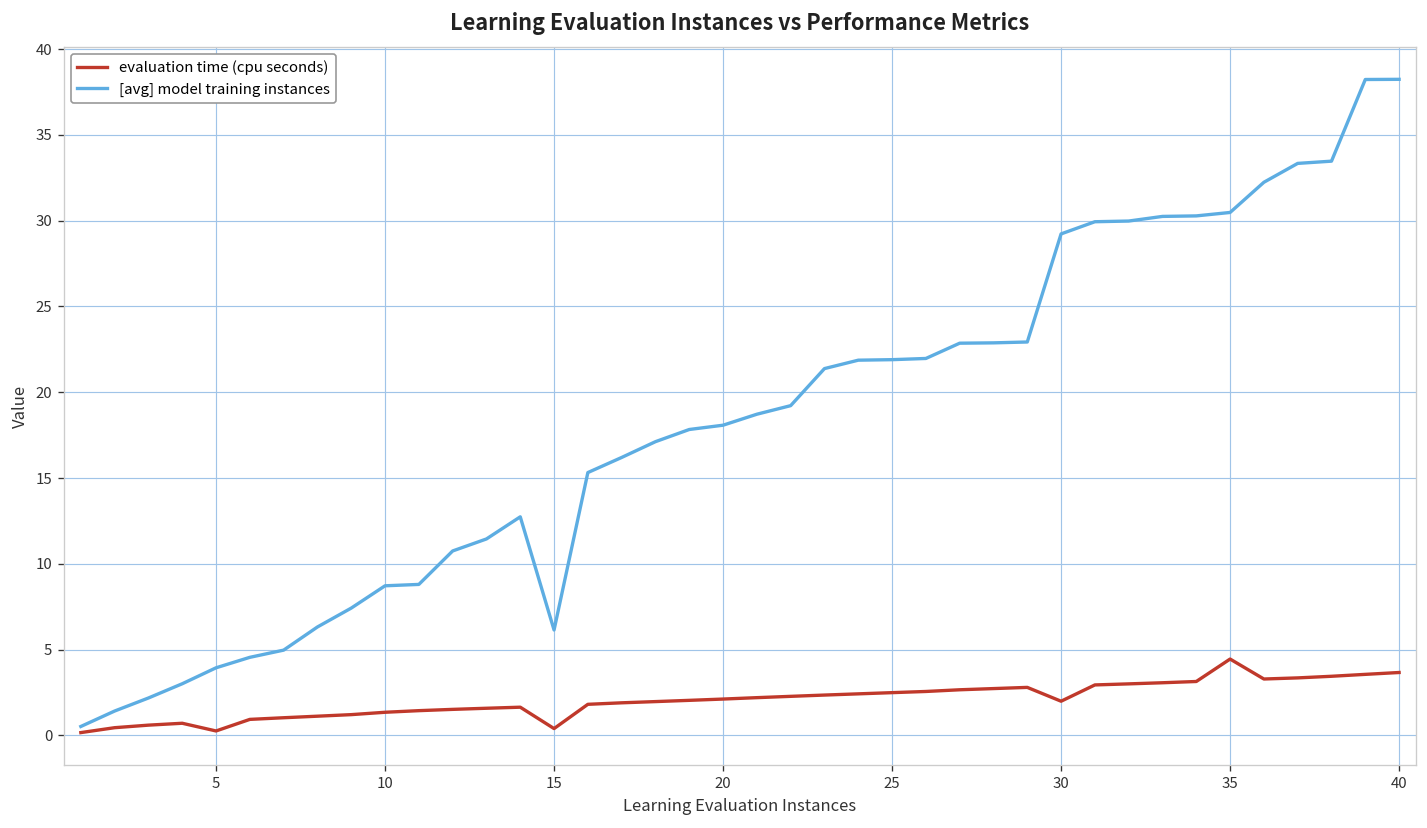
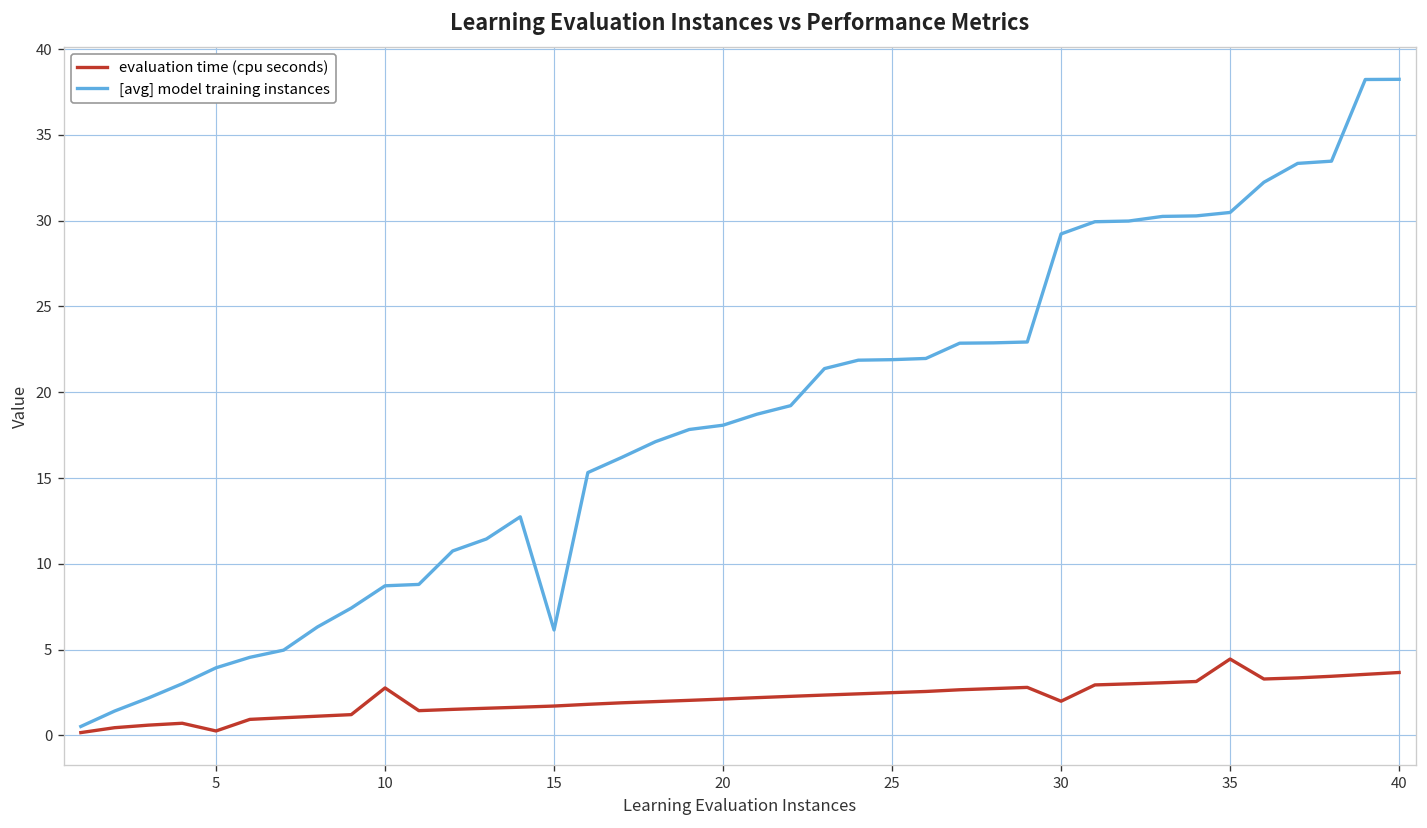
  {
    "evaluation time (cpu seconds)": {
      "5": 0.3,
-     "10": 1.3,
-     "15": 0.4,
+     "10": 2.8,
+     "15": 1.7,
      "20": 2.1,
      "25": 2.5,
      "30": 2.0,
      "35": 4.4,
      "40": 3.7
    },
    "[avg] model training instances": {
      "5": 3.9,
      "10": 8.7,
      "15": 6.1,
      "20": 18.1,
      "25": 21.9,
      "30": 29.2,
      "35": 30.5,
      "40": 38.2
    }
  }
